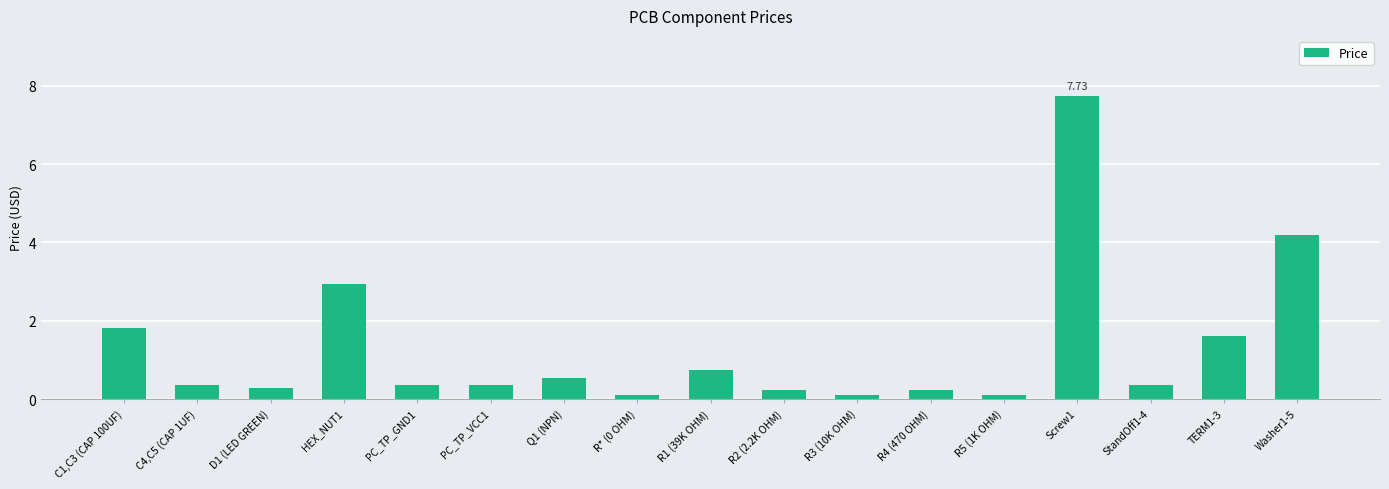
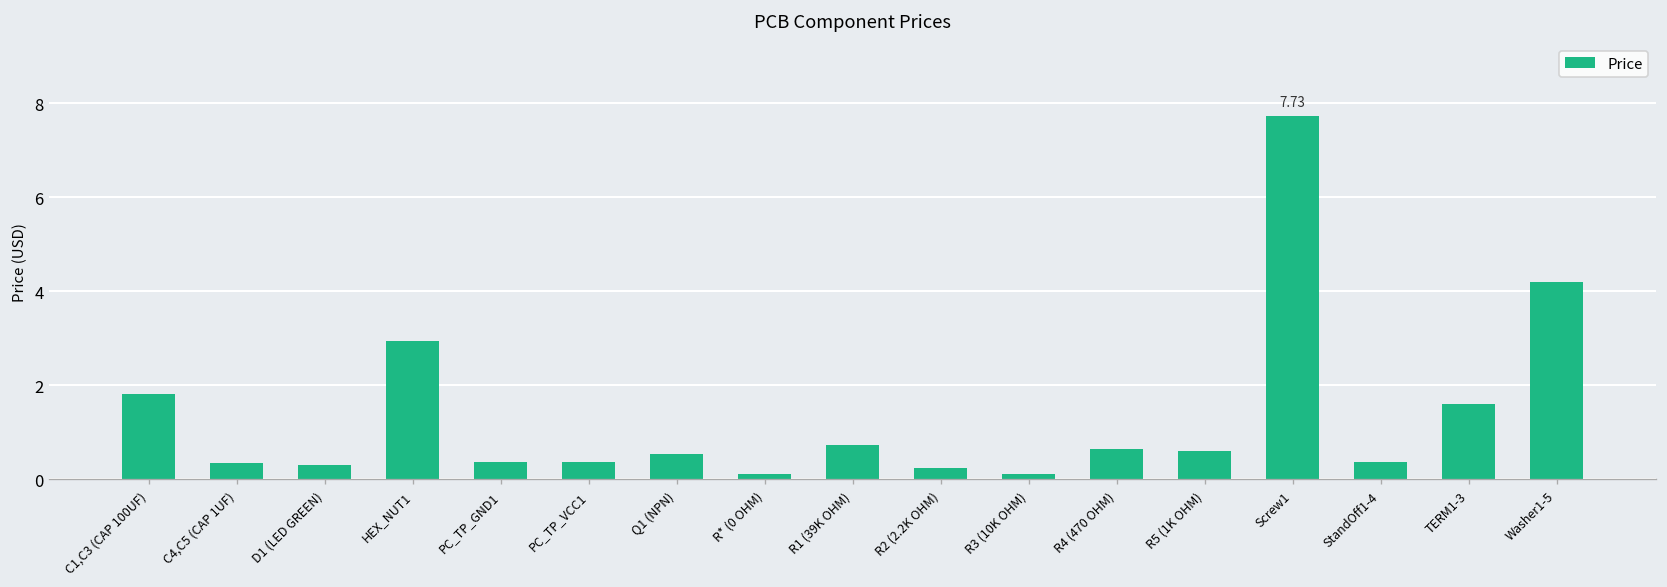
  {
    "C1,C3 (CAP 100UF)": 1.8,
    "C4,C5 (CAP 1UF)": 0.4,
    "D1 (LED GREEN)": 0.3,
    "HEX_NUT1": 2.9,
    "PC_TP_GND1": 0.4,
    "PC_TP_VCC1": 0.4,
    "Q1 (NPN)": 0.5,
    "R* (0 OHM)": 0.1,
    "R1 (39K OHM)": 0.7,
    "R2 (2.2K OHM)": 0.2,
    "R3 (10K OHM)": 0.1,
-   "R4 (470 OHM)": 0.2,
-   "R5 (1K OHM)": 0.1,
+   "R4 (470 OHM)": 0.6,
+   "R5 (1K OHM)": 0.6,
    "StandOff1-4": 0.4,
    "TERM1-3": 1.6,
    "Washer1-5": 4.2
  }
